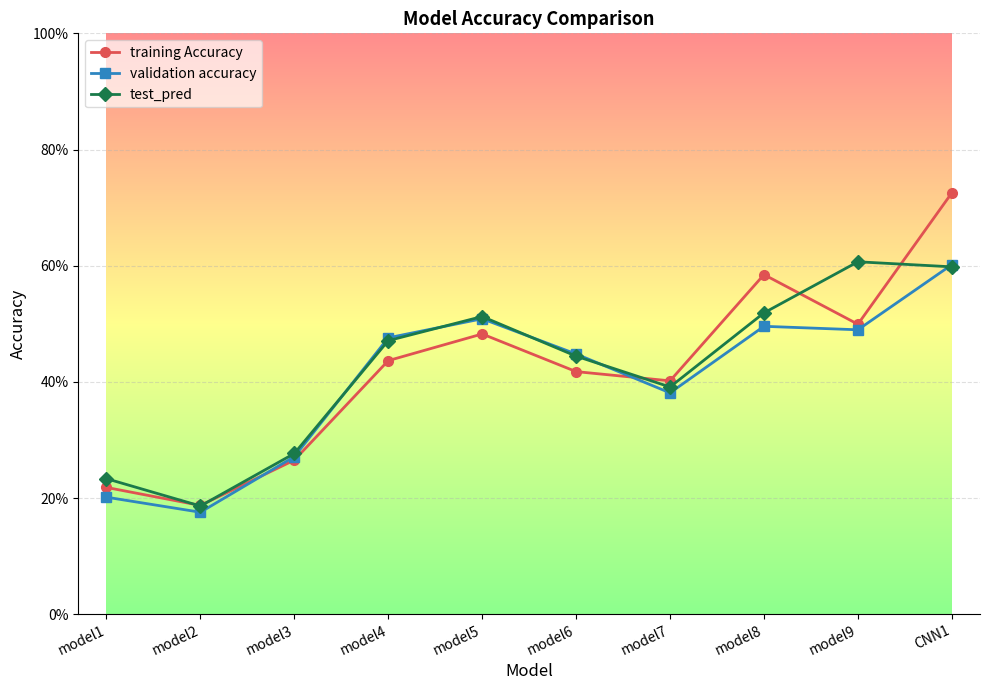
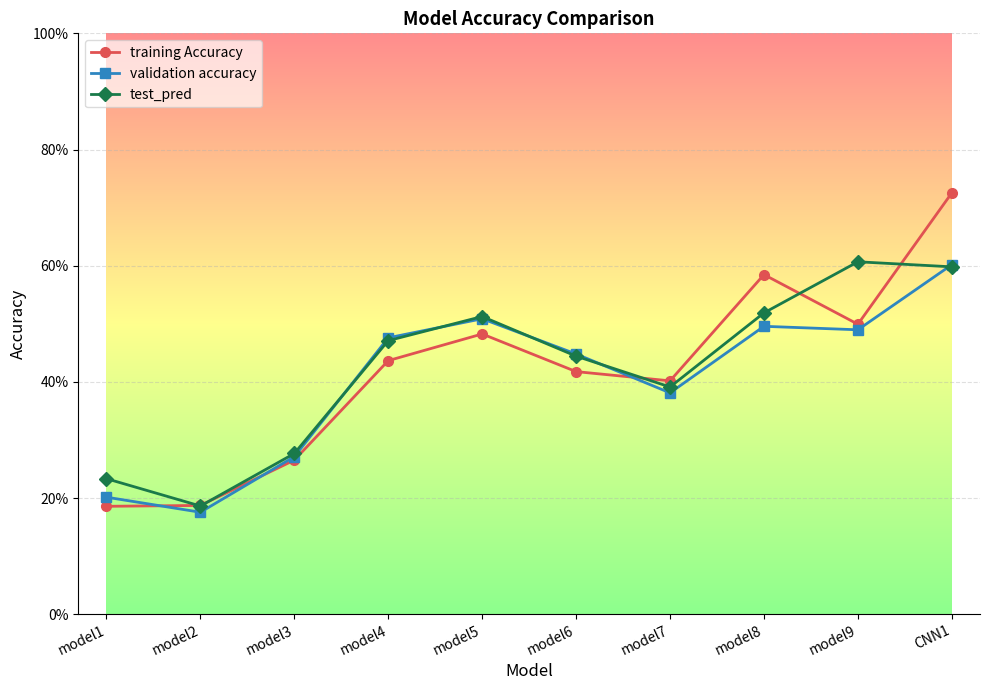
  {
    "training Accuracy": {
-     "model1": "22%",
+     "model1": "19%",
      "model3": "27%",
      "model4": "44%",
      "model5": "48%",
      "model6": "42%",
      "model7": "40%",
      "model8": "58%",
      "model9": "50%",
      "CNN1": "73%"
    },
    "validation accuracy": {
      "model1": "20%",
      "model2": "18%",
      "model3": "27%",
      "model4": "48%",
      "model7": "38%",
      "model8": "50%",
      "model9": "49%"
    },
    "test_pred": {
      "model1": "23%",
      "model3": "28%",
      "model4": "47%",
      "model7": "39%",
      "model8": "52%",
      "model9": "61%"
    }
  }
